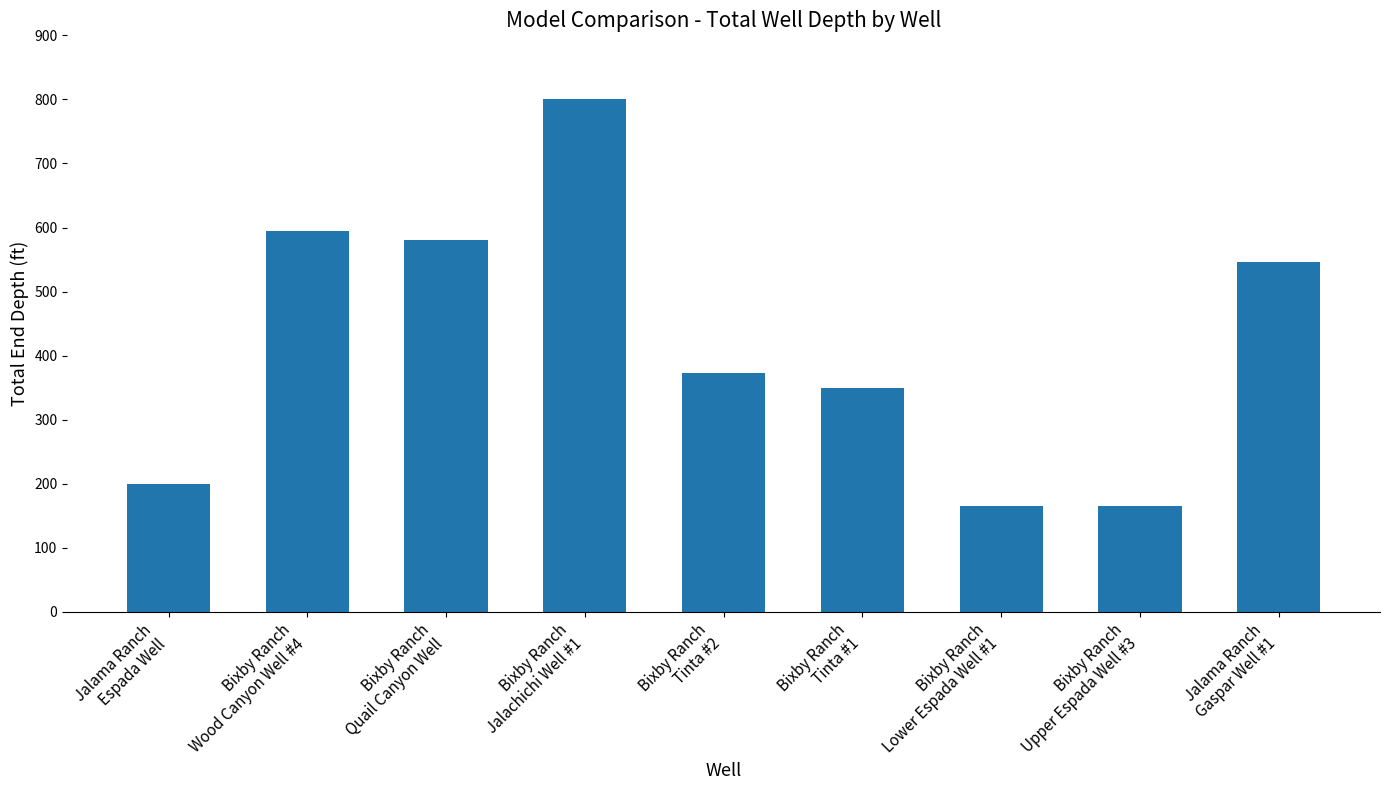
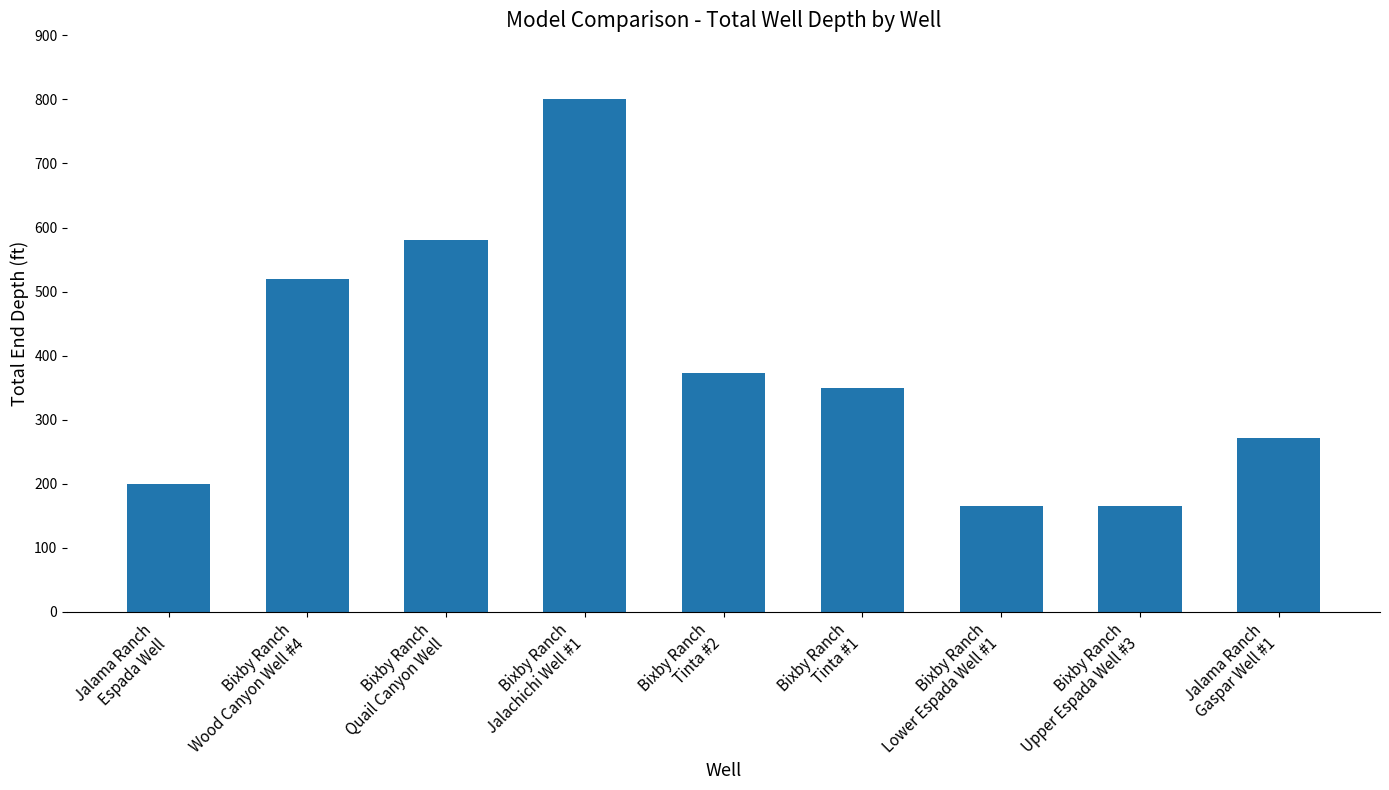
  {
    "Jalama Ranch Espada Well": 200,
-   "Bixby Ranch Wood Canyon Well #4": 590,
+   "Bixby Ranch Wood Canyon Well #4": 520,
    "Bixby Ranch Quail Canyon Well": 580,
    "Bixby Ranch Jalachichi Well #1": 800,
    "Bixby Ranch Tinta #2": 370,
    "Bixby Ranch Tinta #1": 350,
    "Bixby Ranch Lower Espada Well #1": 170,
    "Bixby Ranch Upper Espada Well #3": 170,
-   "Jalama Ranch Gaspar Well #1": 550
+   "Jalama Ranch Gaspar Well #1": 270
  }
